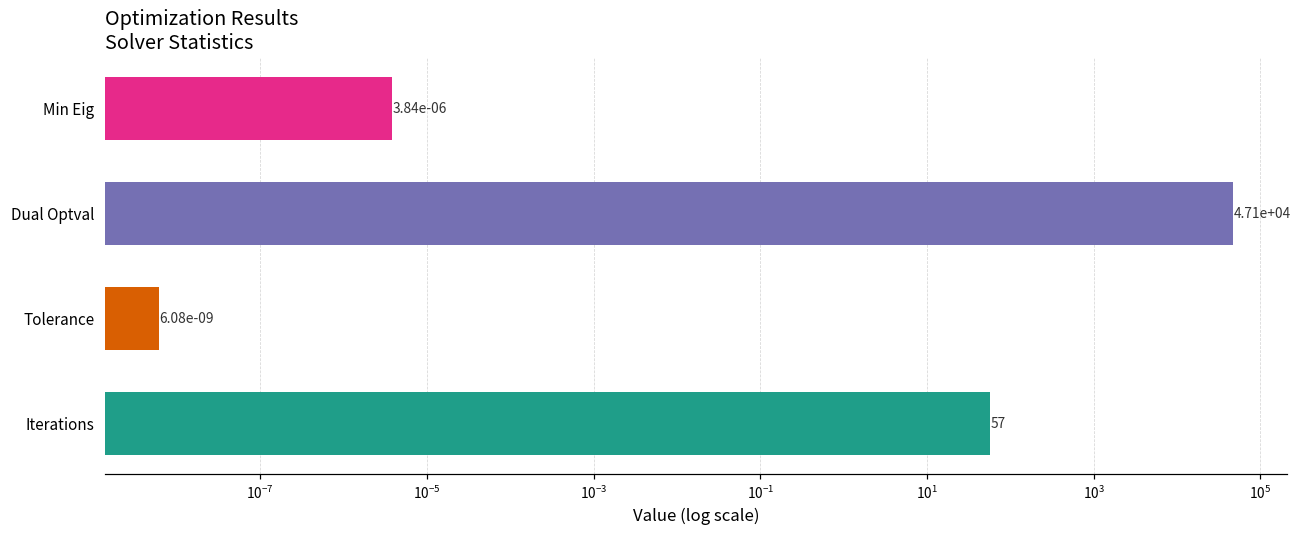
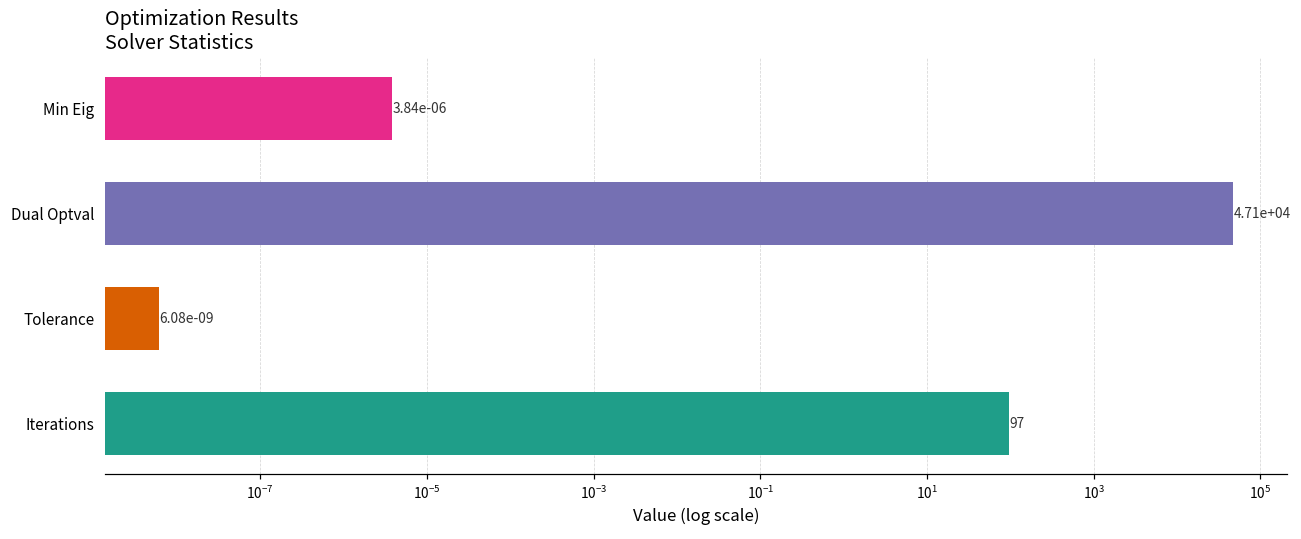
  {
    "Min Eig": "3.84e-06",
    "Tolerance": "6.08e-09",
-   "Iterations": "57"
+   "Iterations": "97"
  }
